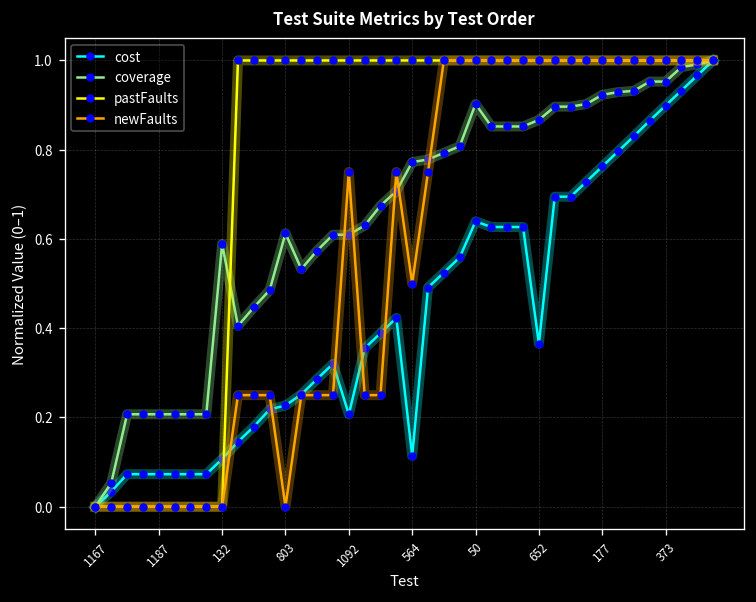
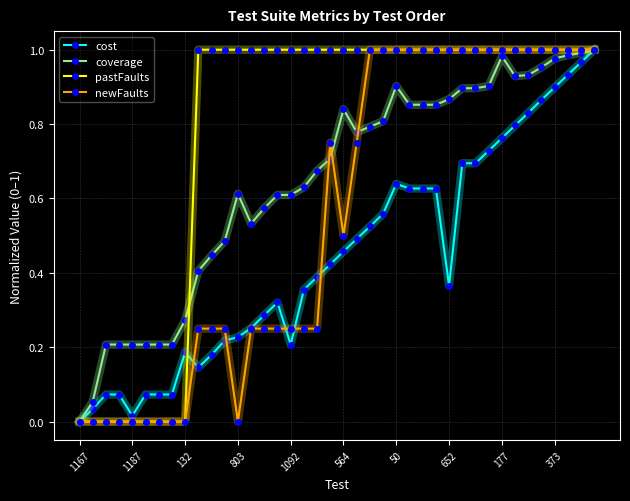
  {
    "cost": {
-     "1187": 0.07,
-     "132": 0.11,
+     "1187": 0.02,
+     "132": 0.19,
      "803": 0.23,
      "1092": 0.21,
-     "564": 0.11,
+     "564": 0.46,
      "50": 0.64,
      "652": 0.37,
      "177": 0.76,
      "373": 0.90
    },
    "coverage": {
      "1187": 0.21,
-     "132": 0.59,
+     "132": 0.27,
      "803": 0.61,
      "1092": 0.61,
-     "564": 0.77,
+     "564": 0.84,
      "50": 0.90,
      "652": 0.87,
-     "177": 0.92,
-     "373": 0.95
+     "177": 0.98,
+     "373": 0.98
    },
    "pastFaults": {
      "803": 1.00,
      "1092": 1.00,
      "564": 1.00
    },
    "newFaults": {
      "803": 0.00,
-     "1092": 0.75,
+     "1092": 0.25,
      "564": 0.50
    }
  }
